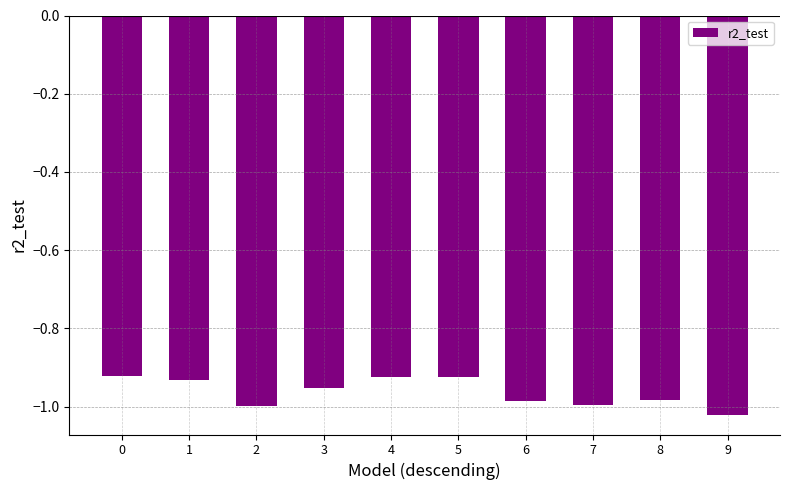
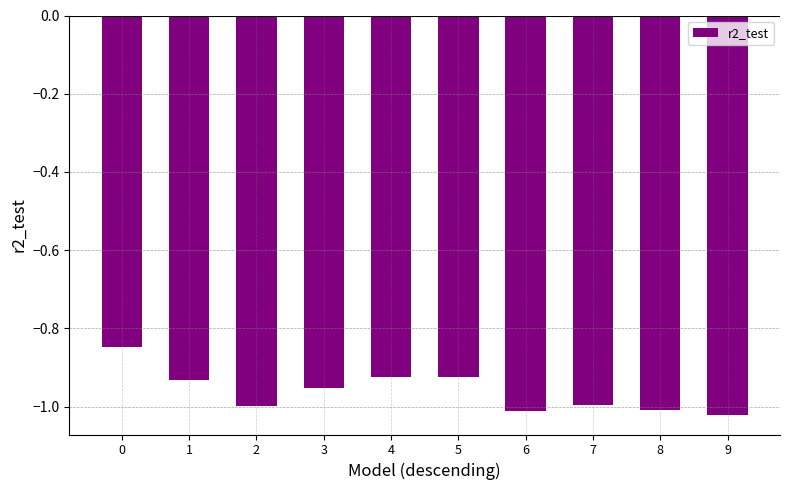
  {
-   "0": -0.92,
+   "0": -0.85,
    "1": -0.93,
    "2": -1.00,
    "3": -0.95,
    "4": -0.92,
    "5": -0.93,
-   "6": -0.99,
+   "6": -1.01,
    "7": -1.00,
-   "8": -0.98,
+   "8": -1.01,
    "9": -1.02
  }
